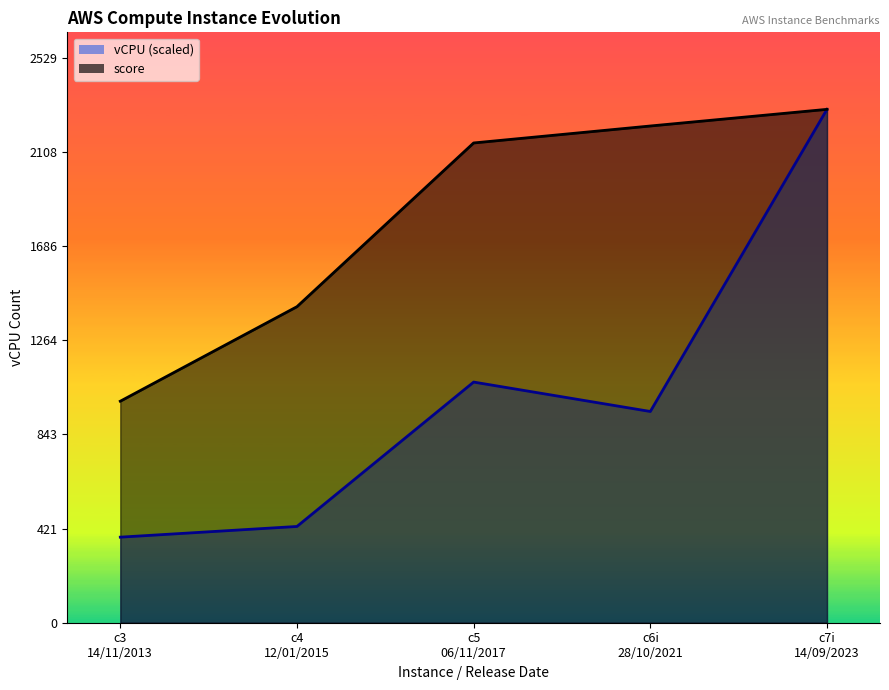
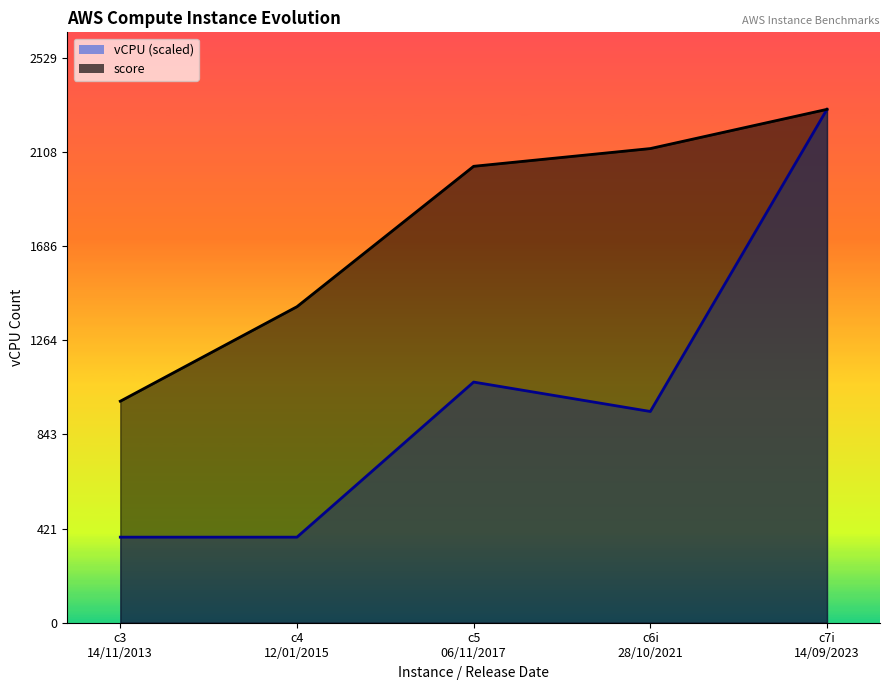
  {
    "vCPU (scaled)": {
      "c3 14/11/2013": 380,
-     "c4 12/01/2015": 430,
+     "c4 12/01/2015": 380,
      "c5 06/11/2017": 1080,
      "c6i 28/10/2021": 950
    },
    "score": {
      "c3 14/11/2013": 990,
      "c4 12/01/2015": 1420,
-     "c5 06/11/2017": 2150,
-     "c6i 28/10/2021": 2230
+     "c5 06/11/2017": 2040,
+     "c6i 28/10/2021": 2120
    }
  }
